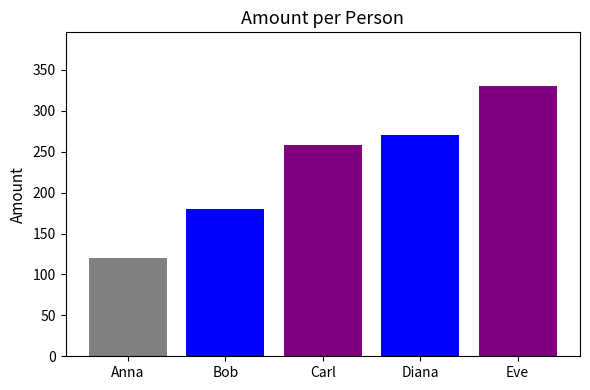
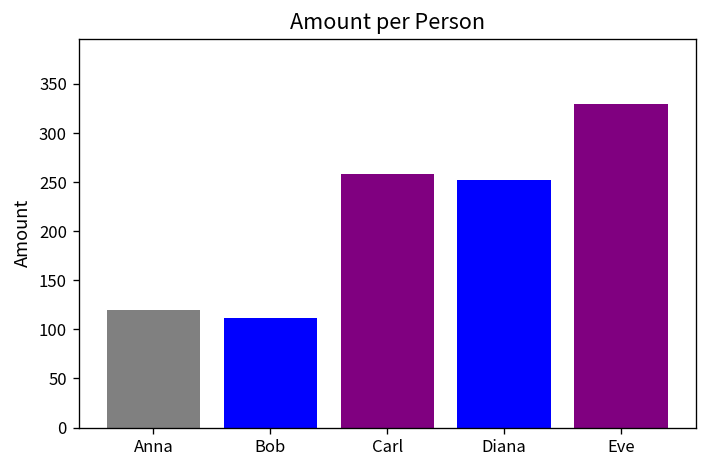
  {
    "Anna": 120,
-   "Bob": 180,
+   "Bob": 110,
    "Carl": 260,
-   "Diana": 270,
+   "Diana": 250,
    "Eve": 330
  }
